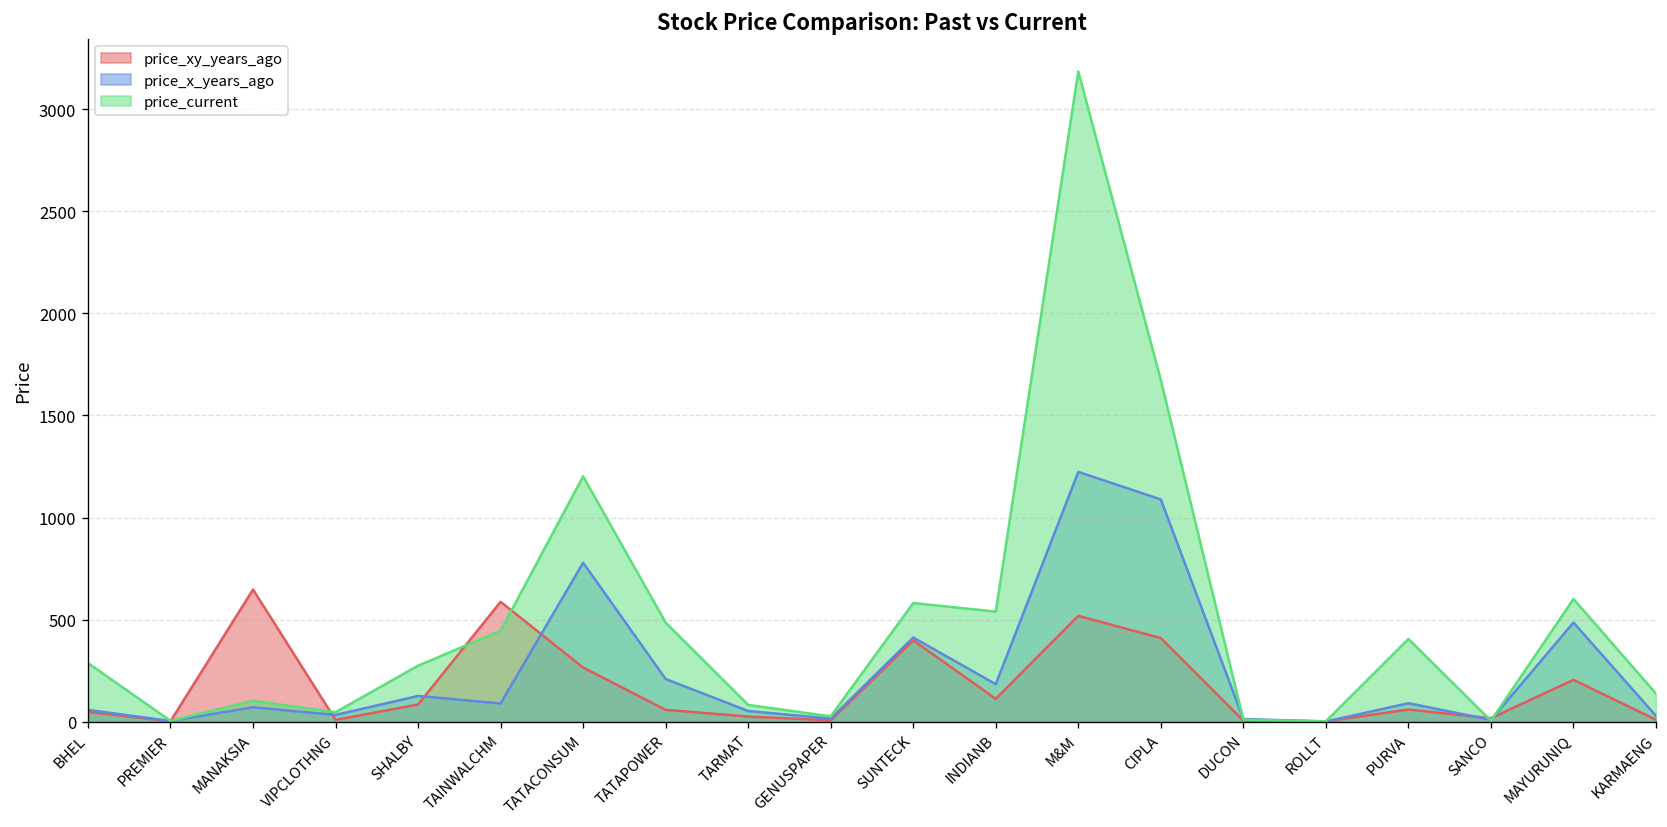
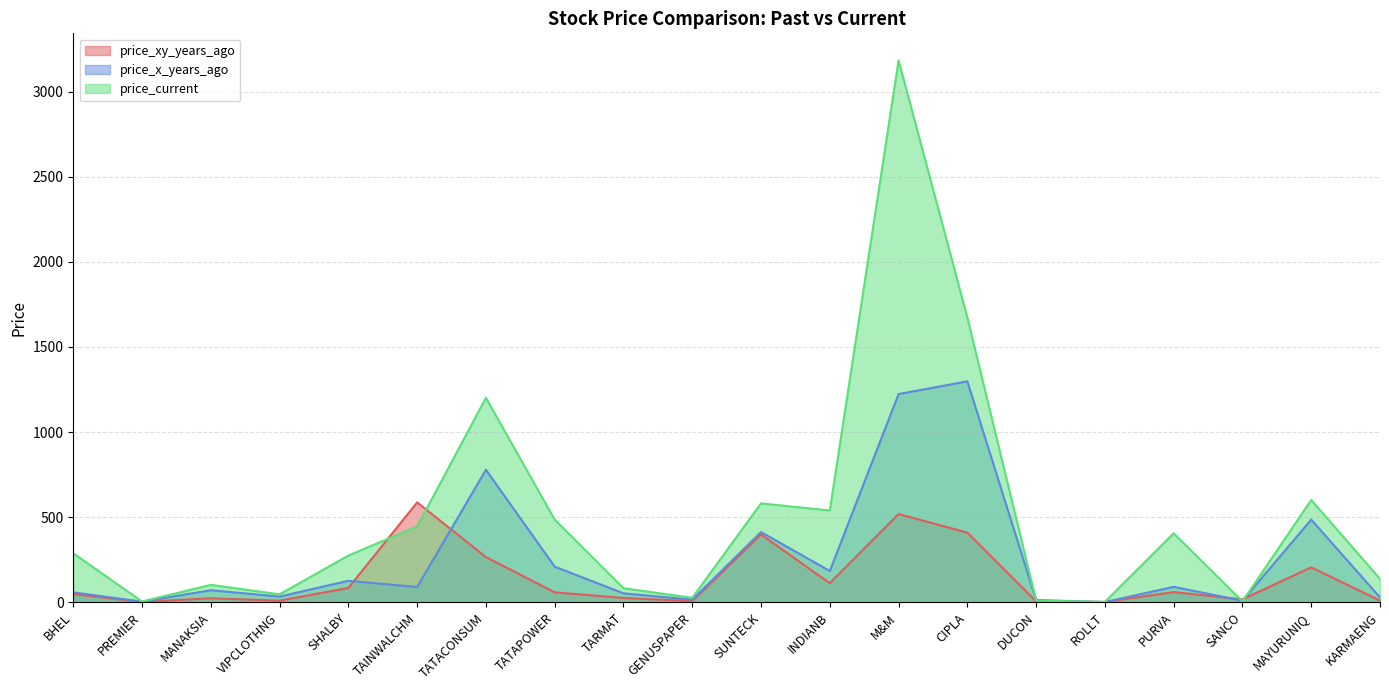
  {
    "price_xy_years_ago": {
-     "MANAKSIA": 650,
+     "MANAKSIA": 20,
      "VIPCLOTHNG": 10,
      "SHALBY": 80,
      "TAINWALCHM": 590,
      "TATACONSUM": 270,
      "TATAPOWER": 60,
      "TARMAT": 30,
      "INDIANB": 110,
      "M&M": 520,
      "CIPLA": 410,
      "PURVA": 60,
      "MAYURUNIQ": 210,
      "KARMAENG": 10
    },
    "price_x_years_ago": {
      "MANAKSIA": 70,
      "SHALBY": 130,
      "TAINWALCHM": 90,
      "TATACONSUM": 780,
      "TATAPOWER": 210,
      "TARMAT": 50,
      "INDIANB": 180,
      "M&M": 1220,
-     "CIPLA": 1090,
+     "CIPLA": 1300,
      "PURVA": 90,
      "MAYURUNIQ": 490,
      "KARMAENG": 30
    },
    "price_current": {
      "BHEL": 290,
      "MANAKSIA": 100,
      "SHALBY": 270,
      "TAINWALCHM": 450,
      "TATACONSUM": 1200,
      "TATAPOWER": 490,
      "TARMAT": 80,
      "SUNTECK": 580,
      "INDIANB": 540,
      "M&M": 3180,
      "CIPLA": 1670,
      "PURVA": 410,
      "MAYURUNIQ": 600,
      "KARMAENG": 140
    }
  }
